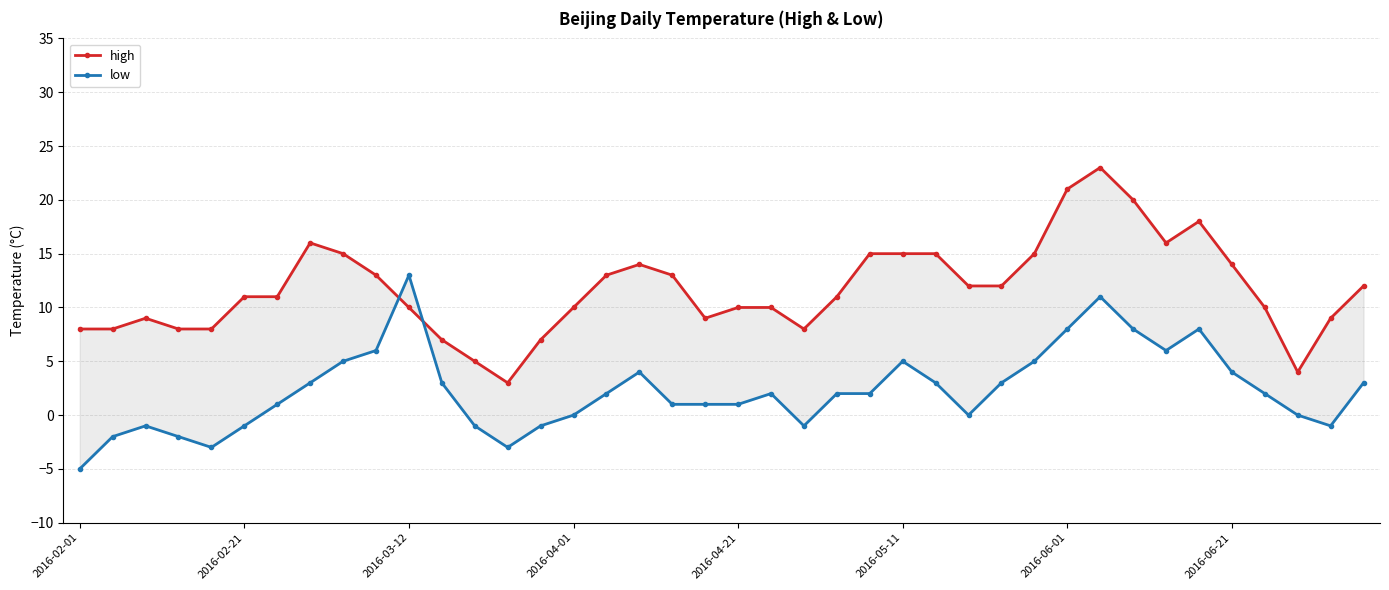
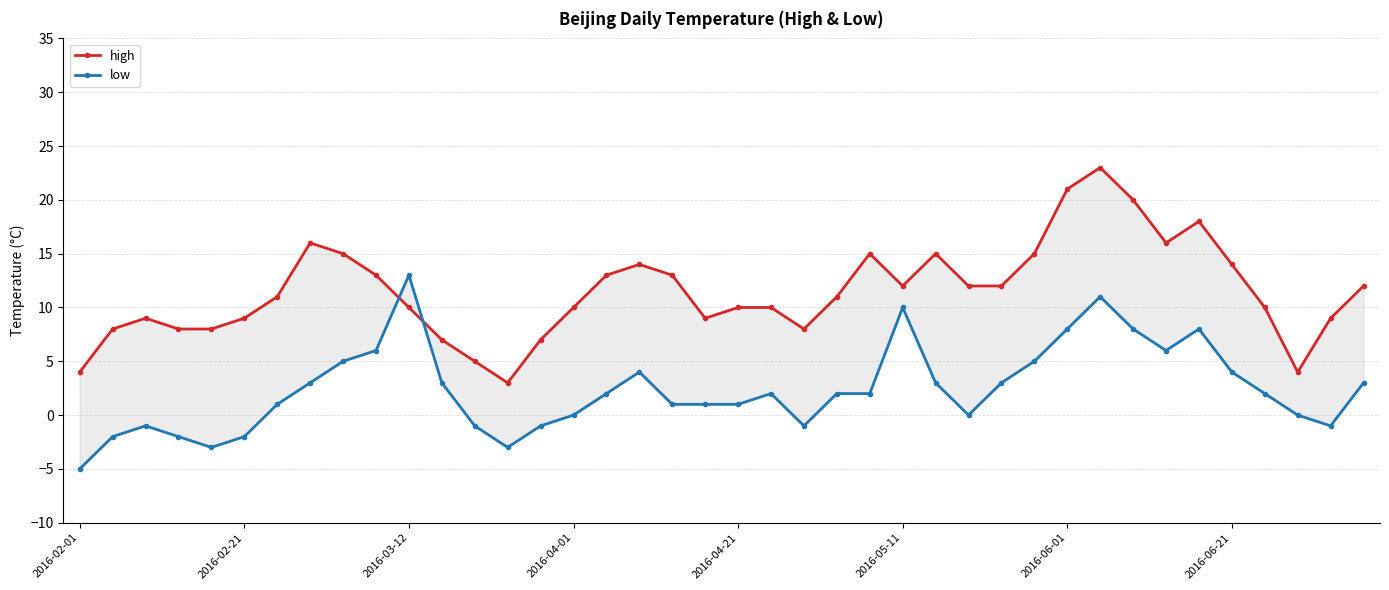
  {
    "high": {
-     "2016-02-01": 8,
-     "2016-02-21": 11,
+     "2016-02-01": 4,
+     "2016-02-21": 9,
      "2016-03-12": 10,
-     "2016-05-11": 15
+     "2016-05-11": 12
    },
    "low": {
      "2016-02-01": -5,
-     "2016-02-21": -1,
+     "2016-02-21": -2,
      "2016-04-01": 0,
      "2016-04-21": 1,
-     "2016-05-11": 5,
+     "2016-05-11": 10,
      "2016-06-01": 8,
      "2016-06-21": 4
    }
  }
